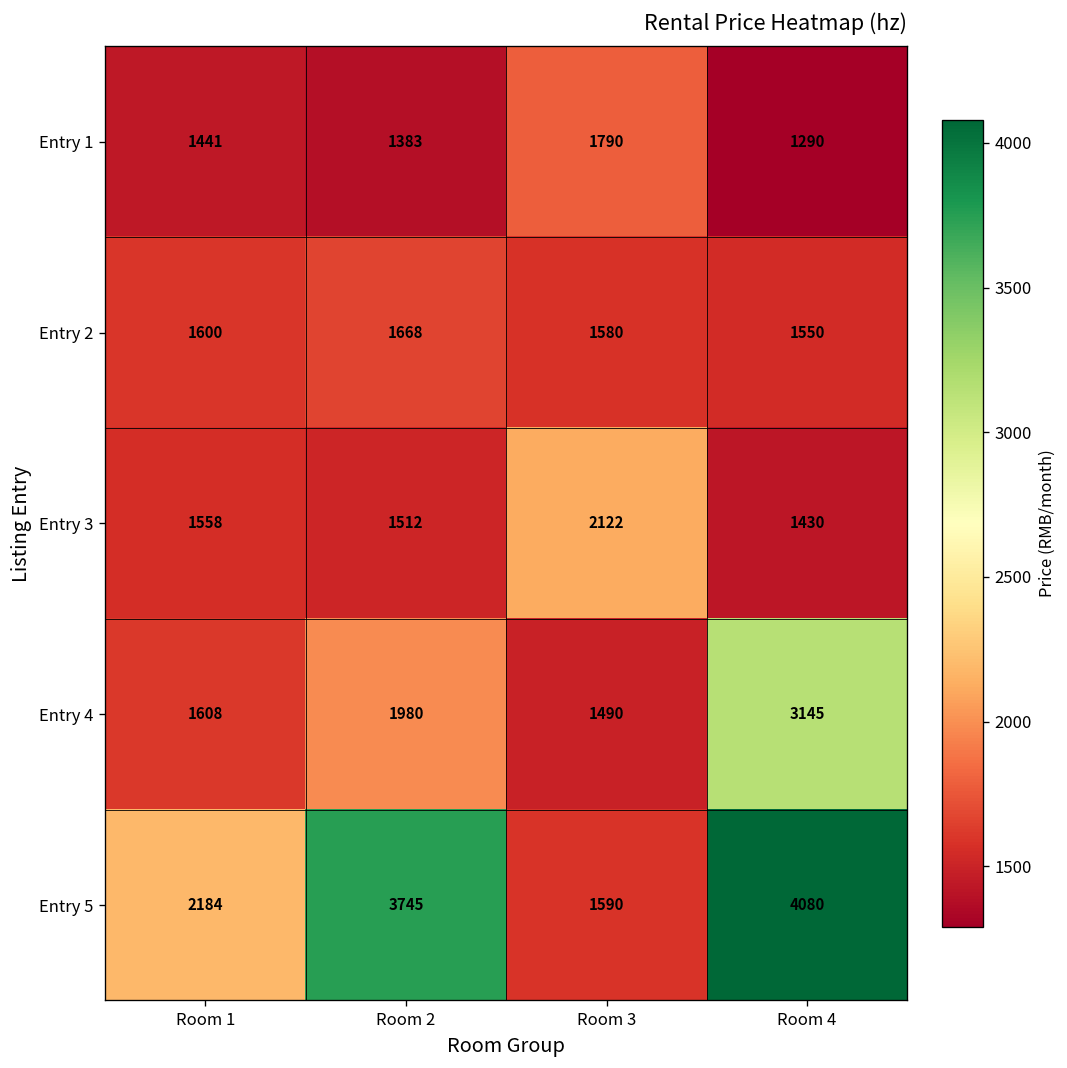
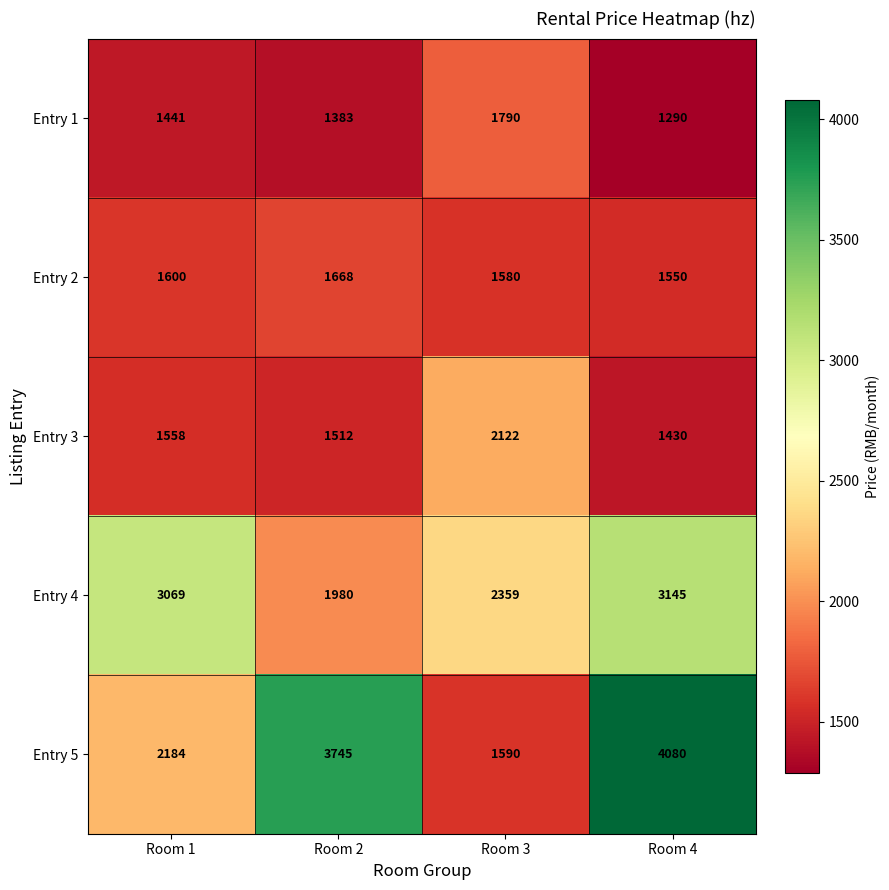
  {
    "Entry 1": {
      "Room 1": 1441,
      "Room 2": 1383,
      "Room 3": 1790,
      "Room 4": 1290
    },
    "Entry 2": {
      "Room 1": 1600,
      "Room 2": 1668,
      "Room 3": 1580,
      "Room 4": 1550
    },
    "Entry 3": {
      "Room 1": 1558,
      "Room 2": 1512,
      "Room 3": 2122,
      "Room 4": 1430
    },
    "Entry 4": {
-     "Room 1": 1608,
+     "Room 1": 3069,
      "Room 2": 1980,
-     "Room 3": 1490,
+     "Room 3": 2359,
      "Room 4": 3145
    },
    "Entry 5": {
      "Room 1": 2184,
      "Room 2": 3745,
      "Room 3": 1590,
      "Room 4": 4080
    }
  }
